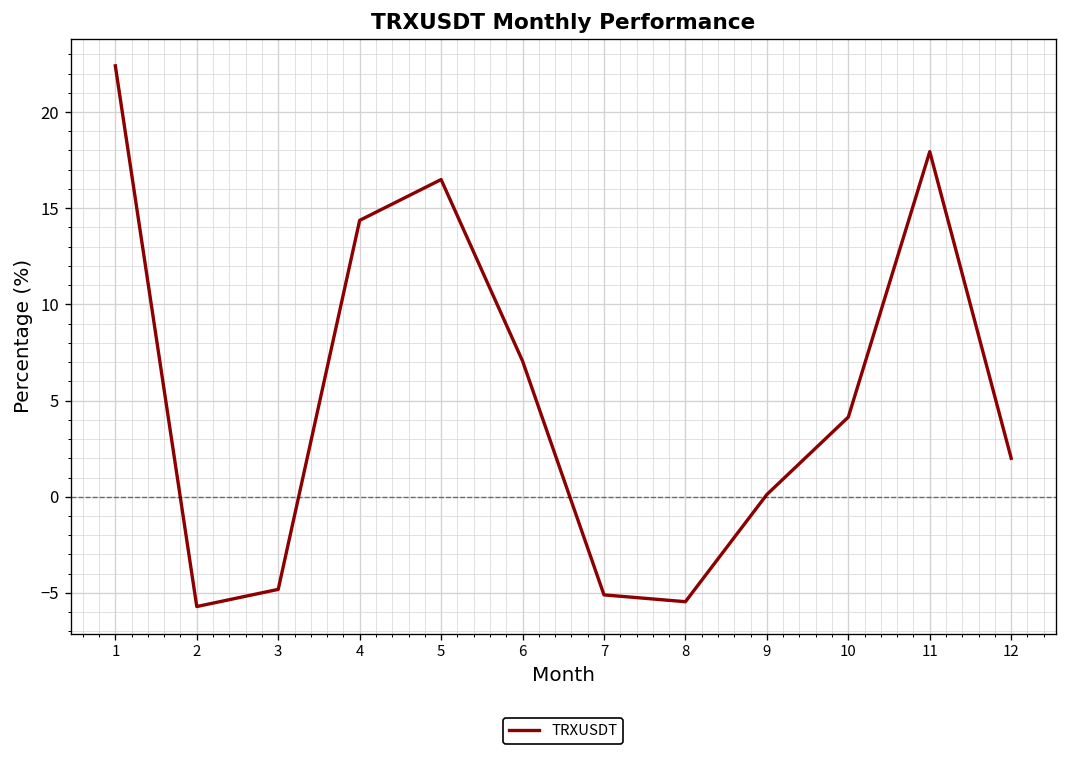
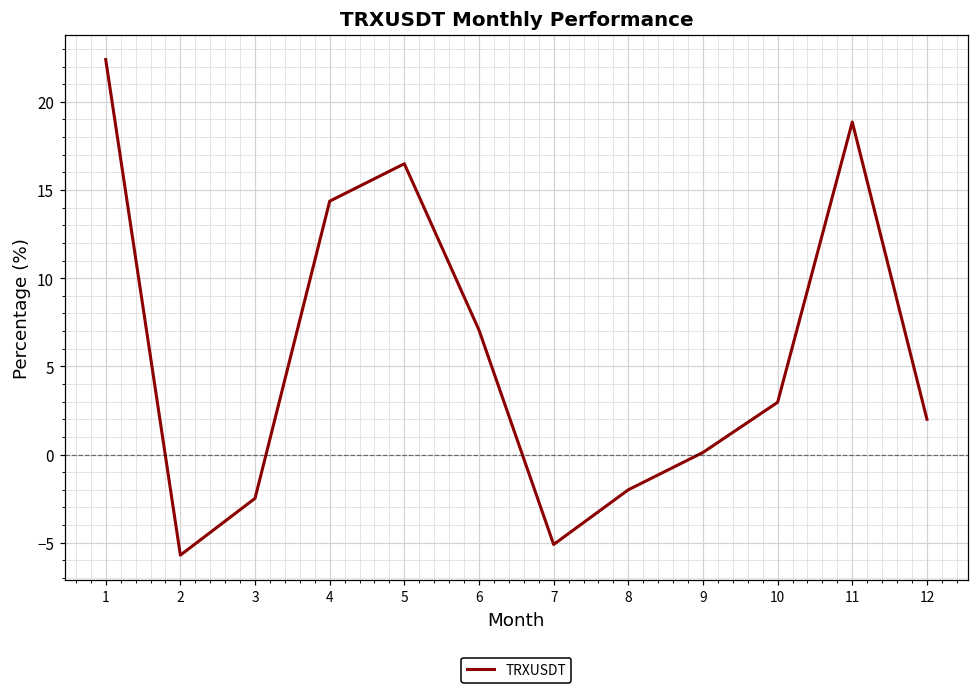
  {
    "1": 22.4,
    "2": -5.7,
-   "3": -4.8,
+   "3": -2.5,
    "4": 14.4,
    "5": 16.5,
    "6": 7.1,
    "7": -5.1,
-   "8": -5.5,
+   "8": -2.0,
    "9": 0.1,
-   "10": 4.1,
-   "11": 17.9,
+   "10": 3.0,
+   "11": 18.9,
    "12": 2.0
  }
